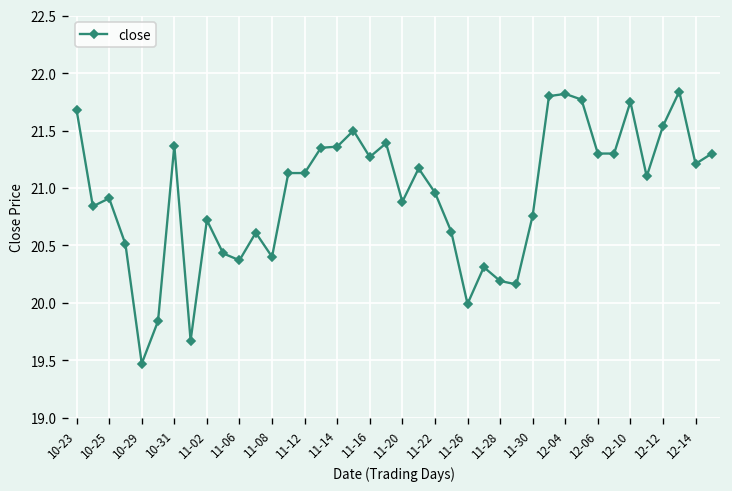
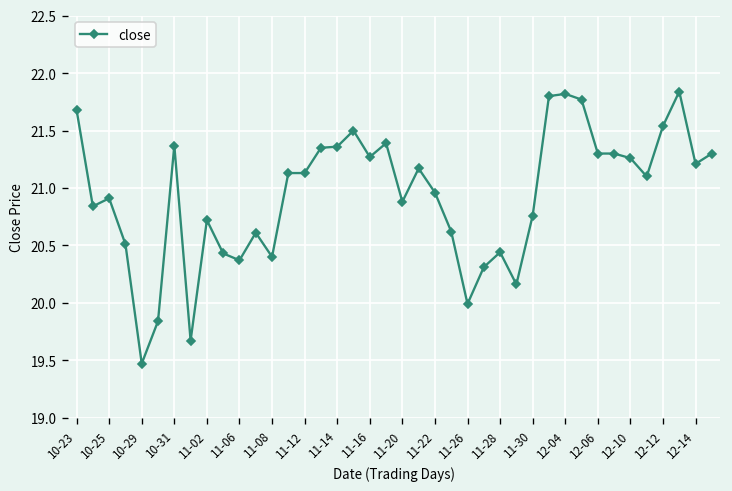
  {
    "10-23": 21.7,
    "10-25": 20.9,
    "10-29": 19.5,
    "10-31": 21.4,
    "11-02": 20.7,
    "11-06": 20.4,
    "11-08": 20.4,
    "11-12": 21.1,
    "11-14": 21.4,
    "11-16": 21.3,
    "11-20": 20.9,
    "11-22": 21.0,
    "11-26": 20.0,
-   "11-28": 20.2,
+   "11-28": 20.4,
    "11-30": 20.8,
    "12-04": 21.8,
    "12-06": 21.3,
-   "12-10": 21.8,
+   "12-10": 21.3,
    "12-12": 21.5,
    "12-14": 21.2
  }
